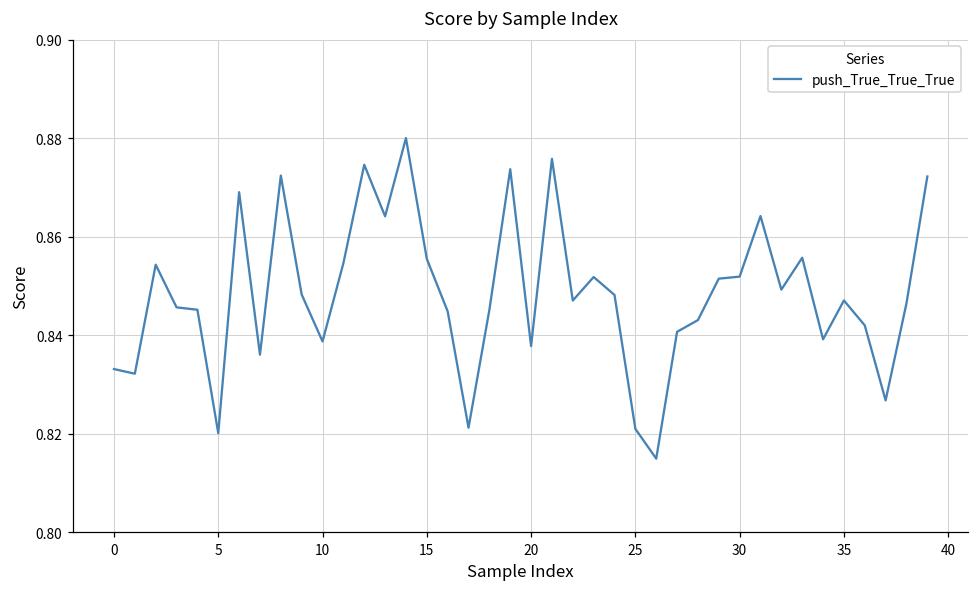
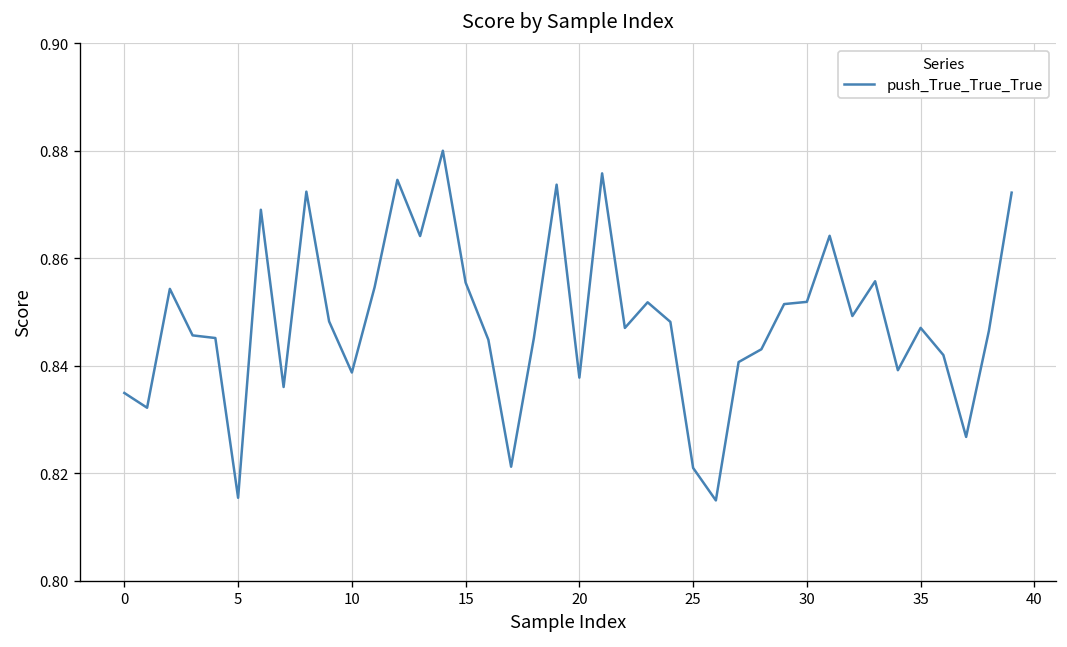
  {
-   "0": 0.833,
-   "5": 0.820,
+   "0": 0.835,
+   "5": 0.815,
    "10": 0.839,
    "15": 0.855,
    "20": 0.838,
    "25": 0.821,
    "30": 0.852,
    "35": 0.847
  }
